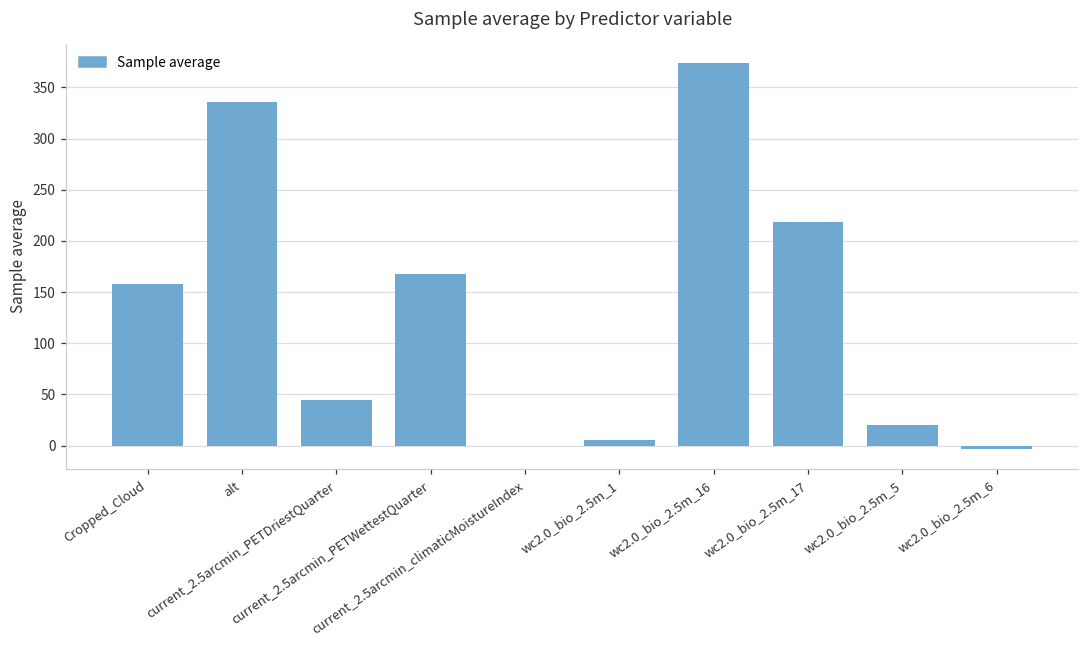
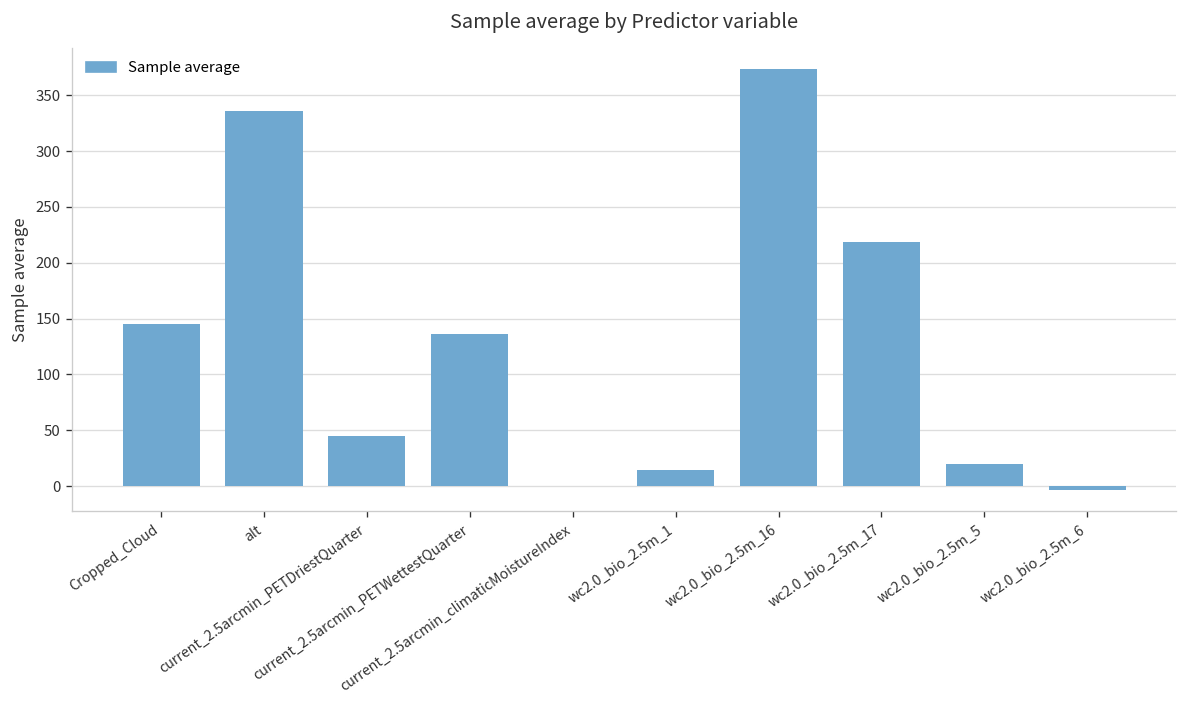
  {
-   "Cropped_Cloud": 160,
+   "Cropped_Cloud": 140,
    "alt": 340,
    "current_2.5arcmin_PETDriestQuarter": 40,
-   "current_2.5arcmin_PETWettestQuarter": 170,
-   "wc2.0_bio_2.5m_1": 6,
+   "current_2.5arcmin_PETWettestQuarter": 140,
+   "wc2.0_bio_2.5m_1": 14,
    "wc2.0_bio_2.5m_16": 370,
    "wc2.0_bio_2.5m_17": 220,
    "wc2.0_bio_2.5m_5": 20,
    "wc2.0_bio_2.5m_6": 0
  }
